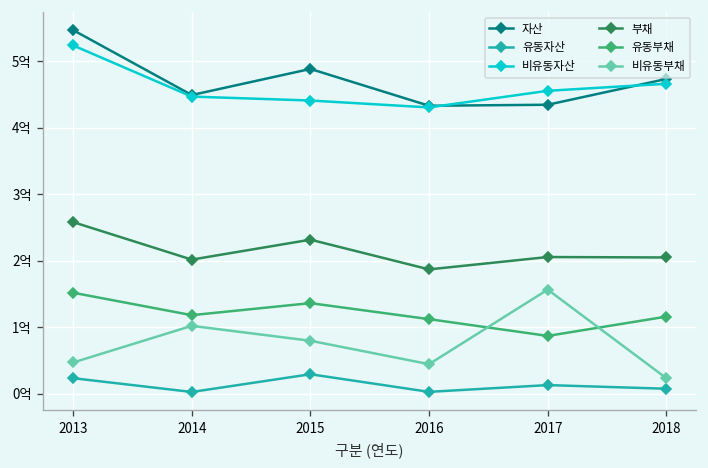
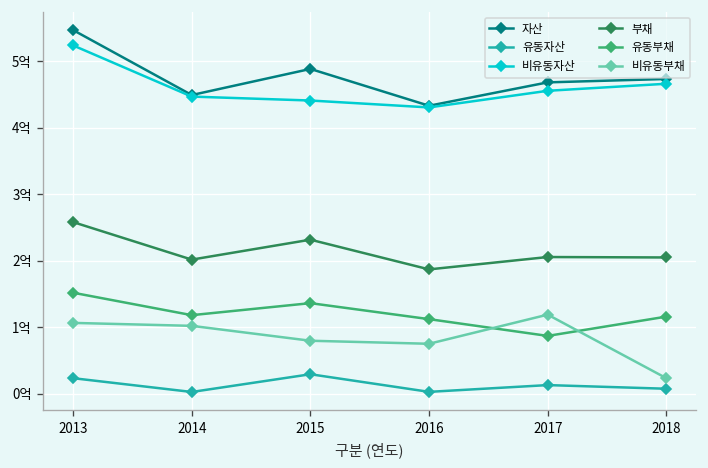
  {
    "자산": {
      "2013": "5.5억",
      "2015": "4.9억",
-     "2017": "4.3억",
+     "2017": "4.7억",
      "2018": "4.7억"
    },
    "비유동부채": {
-     "2013": "0.5억",
+     "2013": "1.1억",
      "2014": "1.0억",
      "2015": "0.8억",
-     "2016": "0.4억",
-     "2017": "1.6억",
+     "2016": "0.7억",
+     "2017": "1.2억",
      "2018": "0.2억"
    }
  }
